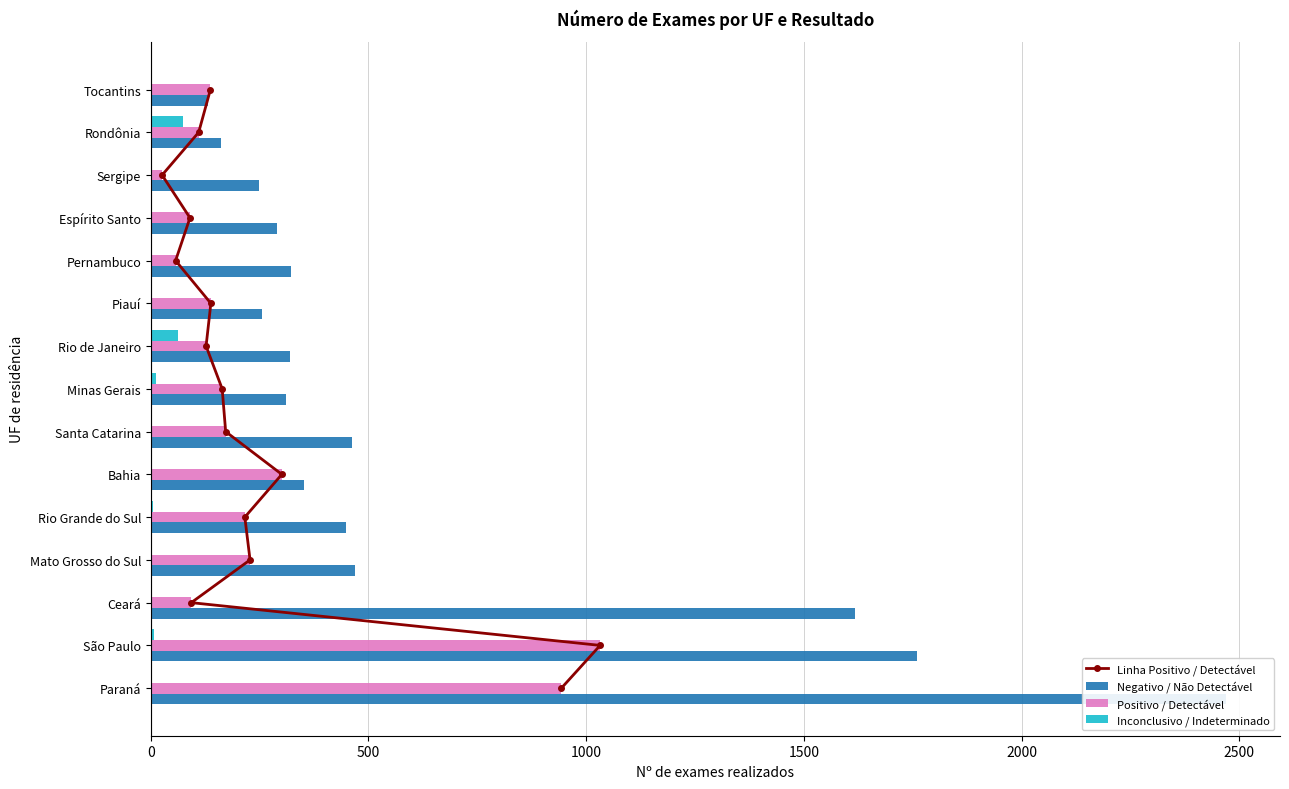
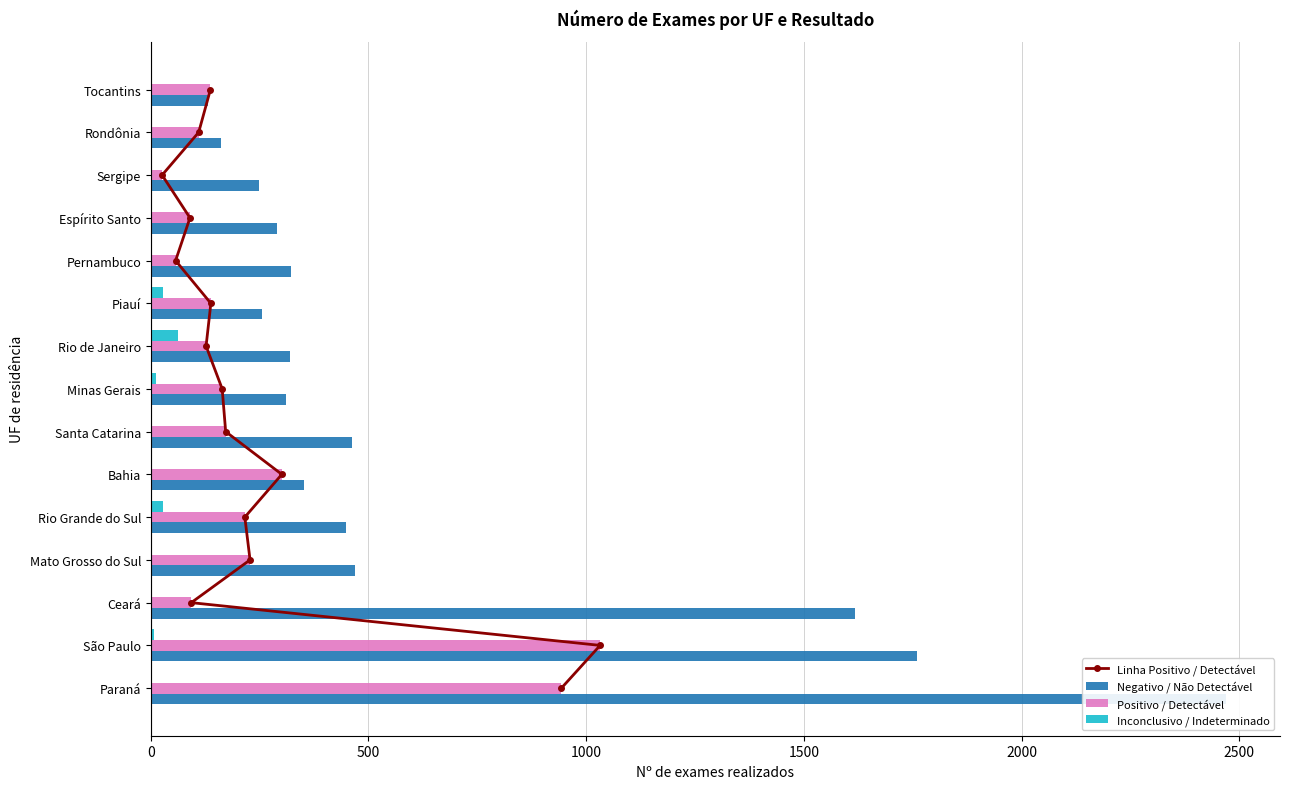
  {
    "Negativo / Não Detectável": {
      "Tocantins": 130,
      "Rondônia": 160,
      "Sergipe": 250,
      "Espírito Santo": 290,
      "Pernambuco": 320,
      "Piauí": 260,
      "Rio de Janeiro": 320,
      "Minas Gerais": 310,
      "Santa Catarina": 460,
      "Bahia": 350,
      "Rio Grande do Sul": 450,
      "Mato Grosso do Sul": 470,
      "Ceará": 1620,
      "São Paulo": 1760
    },
    "Positivo / Detectável": {
      "Tocantins": 140,
      "Rondônia": 110,
      "Sergipe": 30,
      "Espírito Santo": 90,
      "Pernambuco": 60,
      "Piauí": 140,
      "Rio de Janeiro": 130,
      "Minas Gerais": 160,
      "Santa Catarina": 170,
      "Bahia": 300,
      "Rio Grande do Sul": 220,
      "Mato Grosso do Sul": 230,
      "Ceará": 90,
      "São Paulo": 1030,
      "Paraná": 940
    },
    "Inconclusivo / Indeterminado": {
      "Tocantins": 0,
-     "Rondônia": 70,
+     "Rondônia": 0,
      "Sergipe": 0,
-     "Piauí": 0,
+     "Piauí": 30,
      "Rio de Janeiro": 60,
      "Minas Gerais": 10,
      "Santa Catarina": 0,
-     "Rio Grande do Sul": 0,
+     "Rio Grande do Sul": 30,
      "São Paulo": 10
    }
  }
